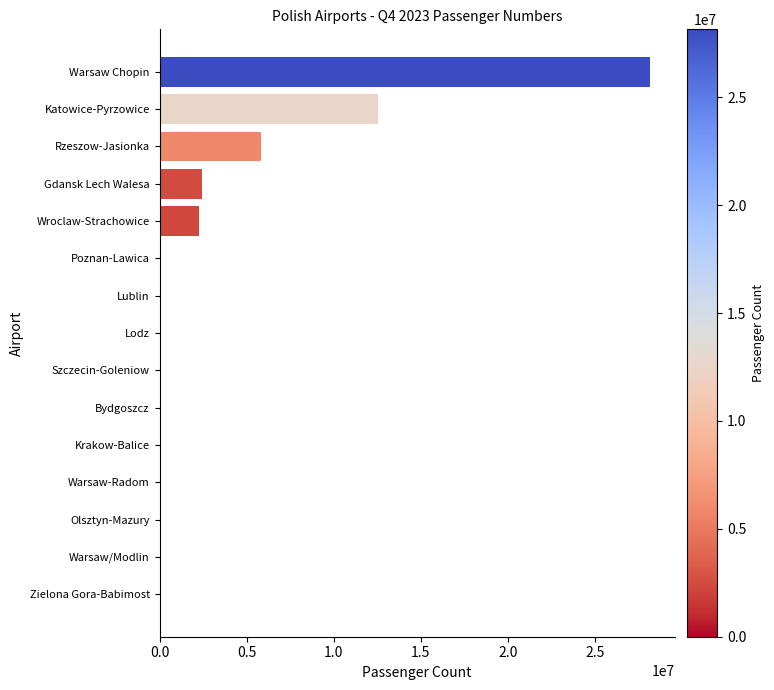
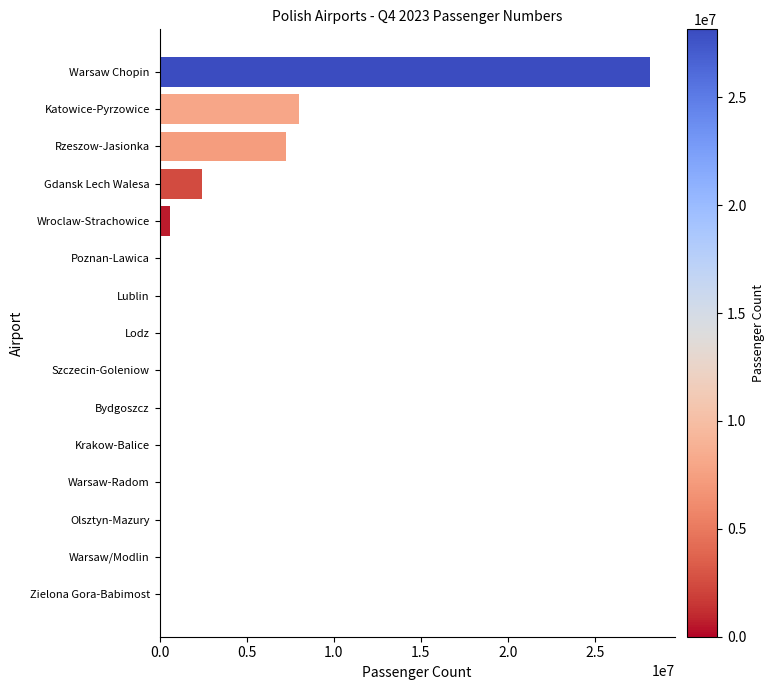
  {
    "Warsaw Chopin": 28200000,
-   "Katowice-Pyrzowice": 12500000,
-   "Rzeszow-Jasionka": 5900000,
+   "Katowice-Pyrzowice": 8000000,
+   "Rzeszow-Jasionka": 7300000,
    "Gdansk Lech Walesa": 2500000,
-   "Wroclaw-Strachowice": 2300000,
+   "Wroclaw-Strachowice": 600000,
    "Lodz": 0,
    "Szczecin-Goleniow": 0,
    "Bydgoszcz": 0,
    "Krakow-Balice": 0,
    "Warsaw-Radom": 0,
    "Olsztyn-Mazury": 0,
    "Warsaw/Modlin": 0,
    "Zielona Gora-Babimost": 0
  }
